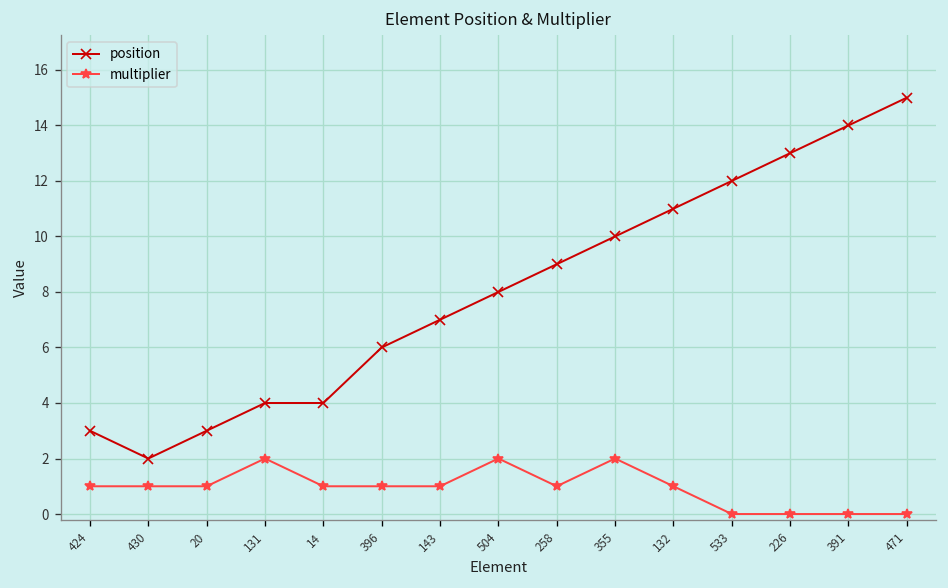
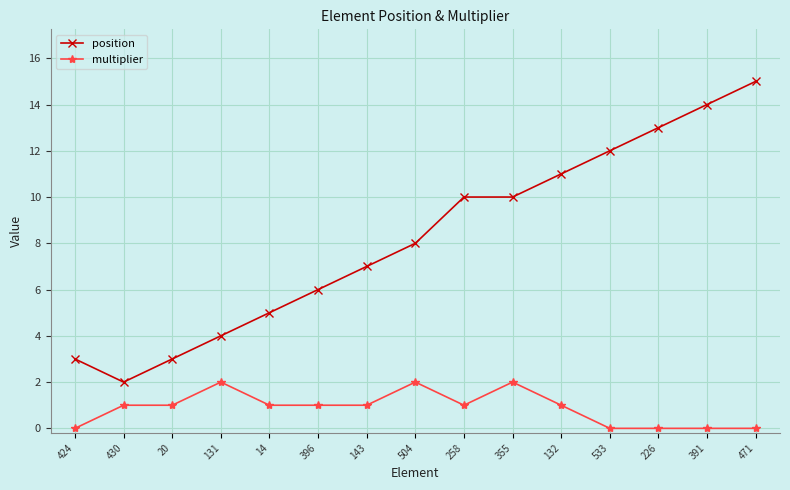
  {
    "position": {
      "424": 3,
      "430": 2,
      "20": 3,
      "131": 4,
-     "14": 4,
+     "14": 5,
      "396": 6,
      "143": 7,
      "504": 8,
-     "258": 9,
+     "258": 10,
      "355": 10,
      "132": 11,
      "533": 12,
      "226": 13,
      "391": 14,
      "471": 15
    },
    "multiplier": {
-     "424": 1,
+     "424": 0,
      "430": 1,
      "20": 1,
      "131": 2,
      "14": 1,
      "396": 1,
      "143": 1,
      "504": 2,
      "258": 1,
      "355": 2,
      "132": 1,
      "533": 0,
      "226": 0,
      "391": 0,
      "471": 0
    }
  }
